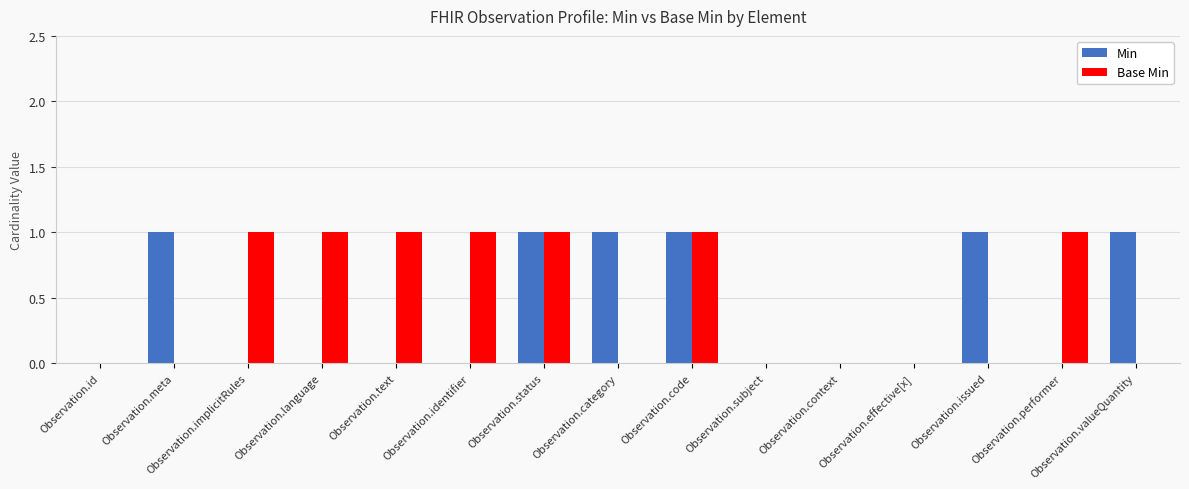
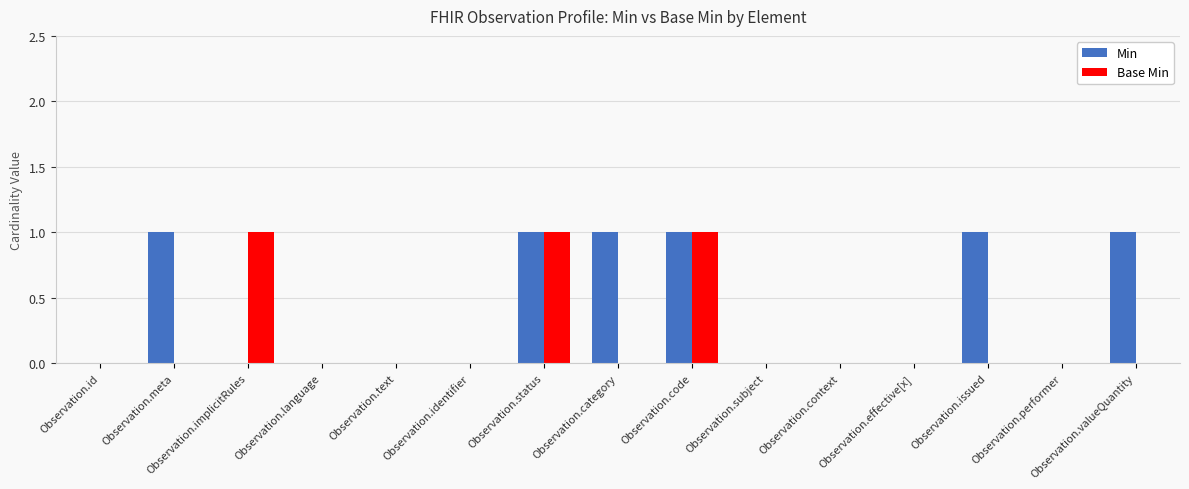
  {
    "Min": {
      "Observation.id": 0,
      "Observation.meta": 1,
      "Observation.implicitRules": 0,
      "Observation.language": 0,
      "Observation.text": 0,
      "Observation.identifier": 0,
      "Observation.status": 1,
      "Observation.category": 1,
      "Observation.code": 1,
      "Observation.subject": 0,
      "Observation.context": 0,
      "Observation.effective[x]": 0,
      "Observation.issued": 1,
      "Observation.performer": 0,
      "Observation.valueQuantity": 1
    },
    "Base Min": {
      "Observation.id": 0,
      "Observation.meta": 0,
      "Observation.implicitRules": 1,
-     "Observation.language": 1,
-     "Observation.text": 1,
-     "Observation.identifier": 1,
+     "Observation.language": 0,
+     "Observation.text": 0,
+     "Observation.identifier": 0,
      "Observation.status": 1,
      "Observation.category": 0,
      "Observation.code": 1,
      "Observation.subject": 0,
      "Observation.context": 0,
      "Observation.effective[x]": 0,
      "Observation.issued": 0,
-     "Observation.performer": 1,
+     "Observation.performer": 0,
      "Observation.valueQuantity": 0
    }
  }
